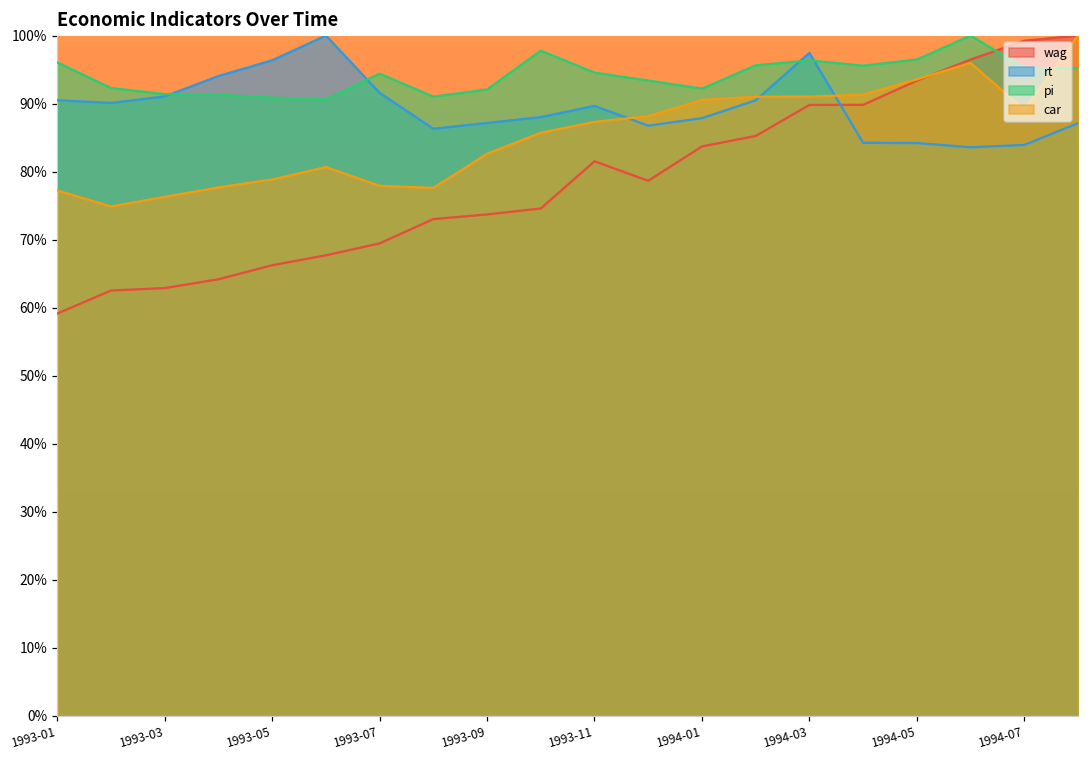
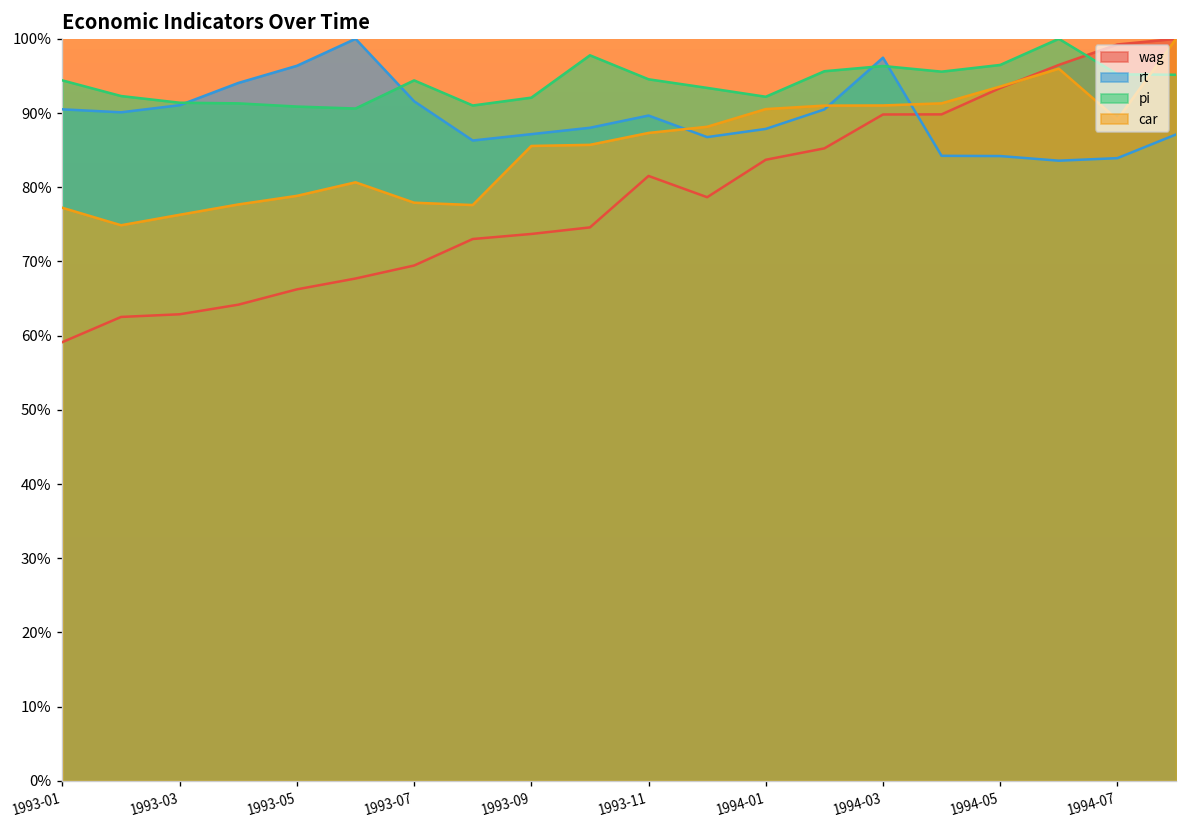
  {
    "wag": {
      "1993-01": "59%",
      "1993-03": "63%",
      "1993-05": "66%",
      "1993-07": "69%",
      "1993-09": "74%",
      "1993-11": "82%",
      "1994-01": "84%",
      "1994-03": "90%",
      "1994-07": "99%"
    },
    "rt": {
      "1993-01": "90%",
      "1993-05": "96%",
      "1993-07": "92%",
      "1993-09": "87%",
      "1993-11": "90%",
      "1994-01": "88%",
      "1994-03": "97%",
      "1994-05": "84%",
      "1994-07": "84%"
    },
    "pi": {
-     "1993-01": "96%",
+     "1993-01": "94%",
      "1993-05": "91%",
      "1993-07": "94%",
      "1993-09": "92%",
      "1993-11": "95%",
      "1994-01": "92%",
      "1994-03": "96%",
      "1994-05": "96%"
    },
    "car": {
      "1993-01": "77%",
      "1993-03": "76%",
      "1993-05": "79%",
      "1993-07": "78%",
-     "1993-09": "83%",
+     "1993-09": "86%",
      "1993-11": "87%",
      "1994-01": "91%",
      "1994-03": "91%"
    }
  }
